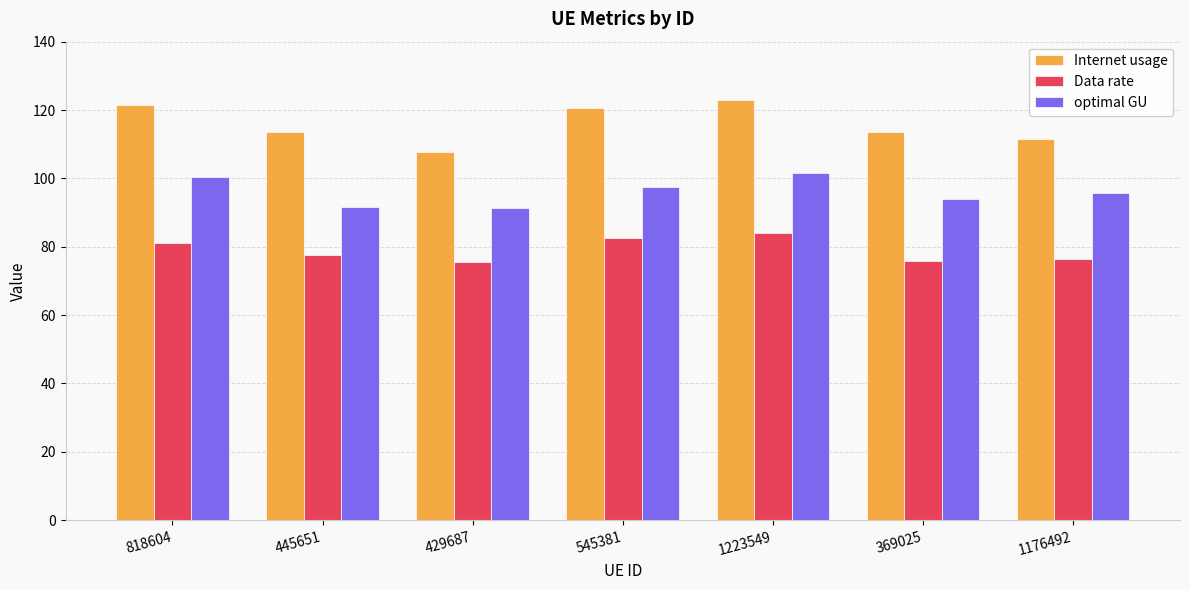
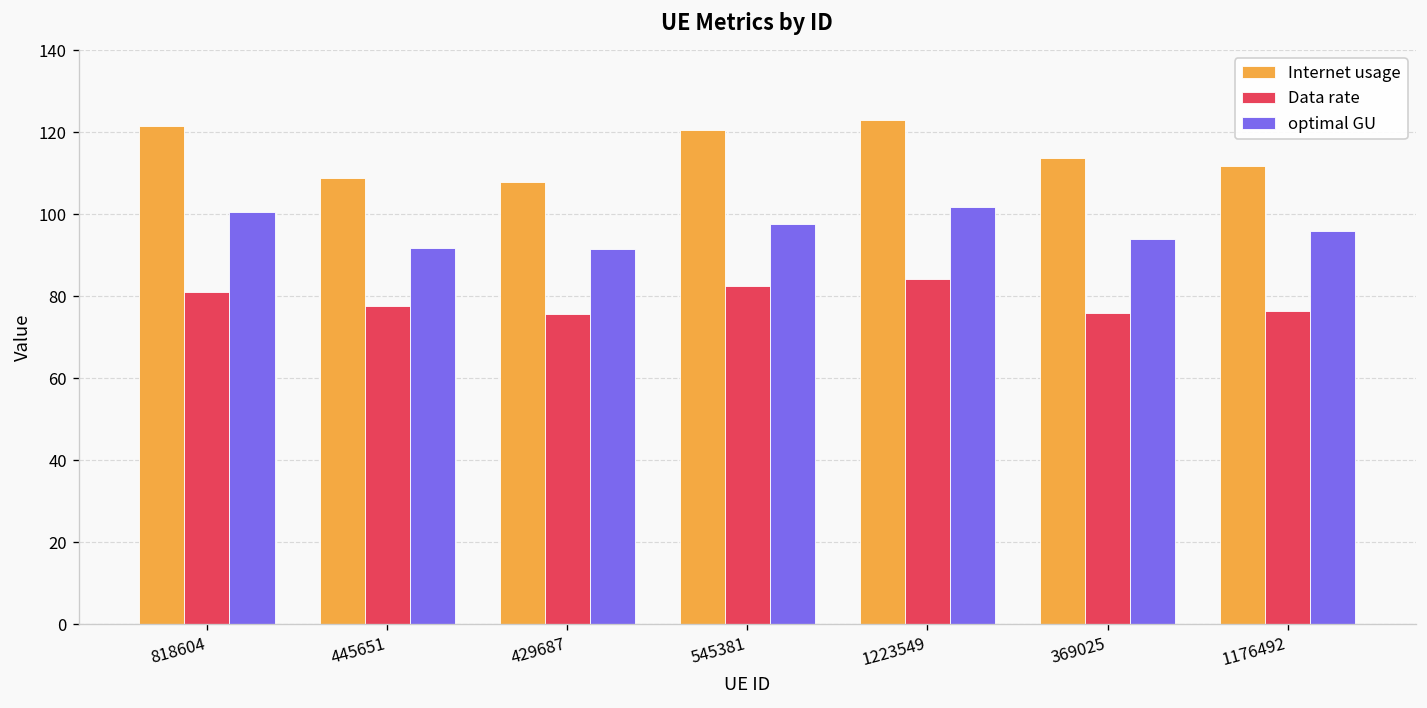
  {
    "Internet usage": {
      "818604": 121,
-     "445651": 114,
+     "445651": 109,
      "429687": 108,
      "545381": 120,
      "1223549": 123,
      "369025": 114,
      "1176492": 112
    },
    "Data rate": {
      "818604": 81,
      "445651": 78,
      "429687": 76,
      "545381": 82,
      "1223549": 84,
      "369025": 76,
      "1176492": 76
    },
    "optimal GU": {
      "818604": 100,
      "445651": 92,
      "429687": 91,
      "545381": 98,
      "1223549": 102,
      "369025": 94,
      "1176492": 96
    }
  }
